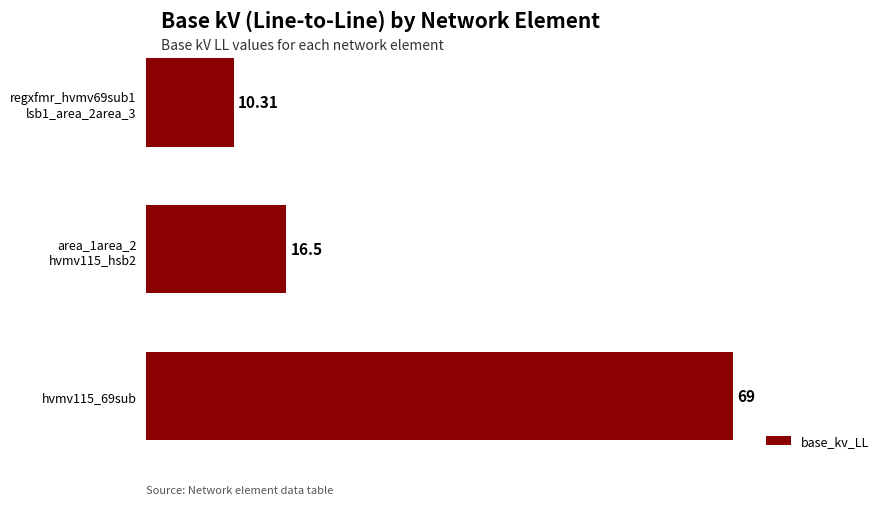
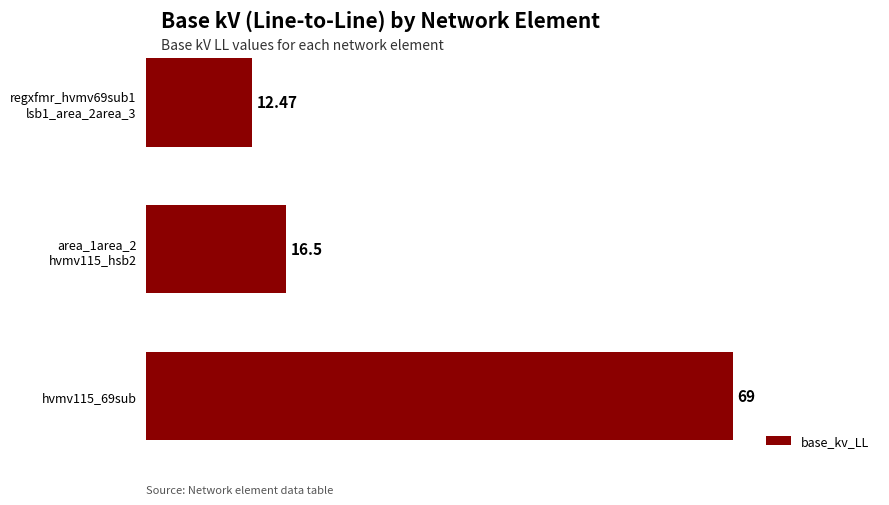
  {
-   "regxfmr_hvmv69sub1 lsb1_area_2area_3": 10.31,
+   "regxfmr_hvmv69sub1 lsb1_area_2area_3": 12.47,
    "area_1area_2 hvmv115_hsb2": 16.5,
    "hvmv115_69sub": 69
  }
